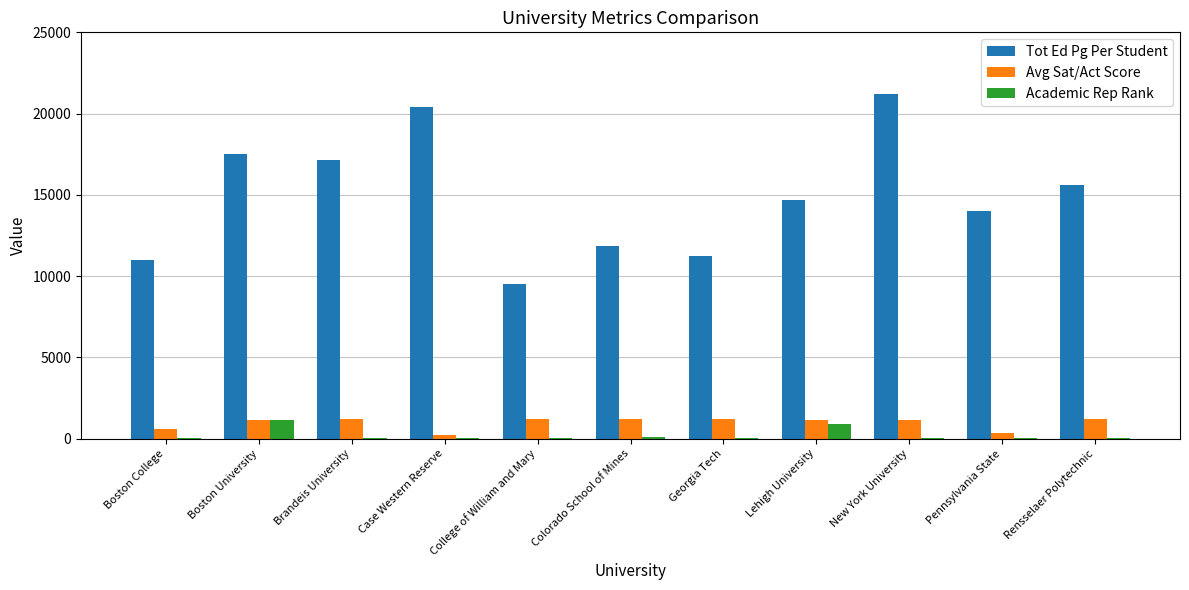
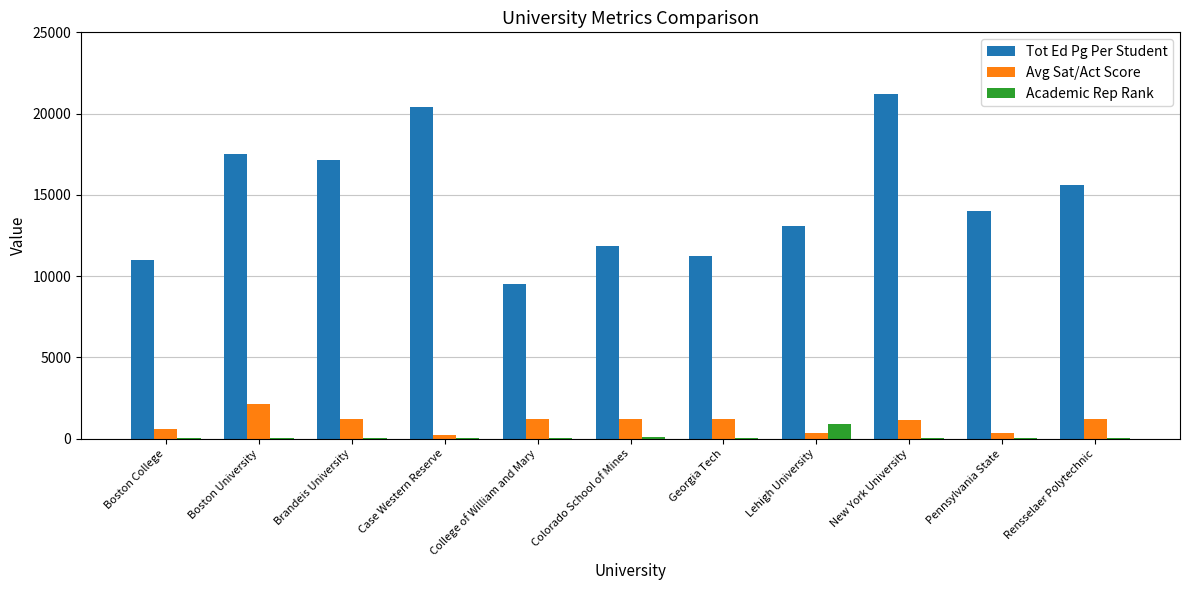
  {
    "Tot Ed Pg Per Student": {
      "Boston College": 11000,
      "Boston University": 17500,
      "Brandeis University": 17200,
      "Case Western Reserve": 20400,
      "College of William and Mary": 9500,
      "Colorado School of Mines": 11800,
      "Georgia Tech": 11300,
-     "Lehigh University": 14700,
+     "Lehigh University": 13100,
      "New York University": 21200,
      "Pennsylvania State": 14000,
      "Rensselaer Polytechnic": 15600
    },
    "Avg Sat/Act Score": {
      "Boston College": 600,
-     "Boston University": 1200,
+     "Boston University": 2200,
      "Brandeis University": 1200,
      "Case Western Reserve": 300,
      "College of William and Mary": 1200,
      "Colorado School of Mines": 1200,
      "Georgia Tech": 1200,
-     "Lehigh University": 1100,
+     "Lehigh University": 400,
      "New York University": 1100,
      "Pennsylvania State": 400,
      "Rensselaer Polytechnic": 1200
    },
    "Academic Rep Rank": {
-     "Boston University": 1100,
+     "Boston University": 100,
      "Lehigh University": 900
    }
  }
